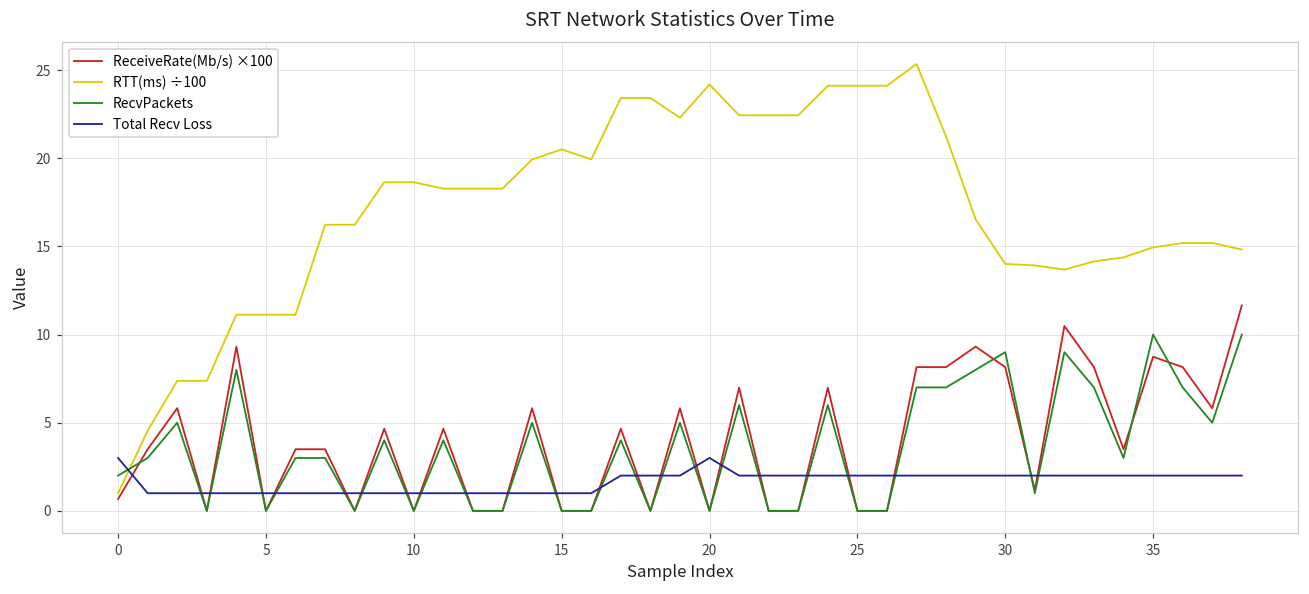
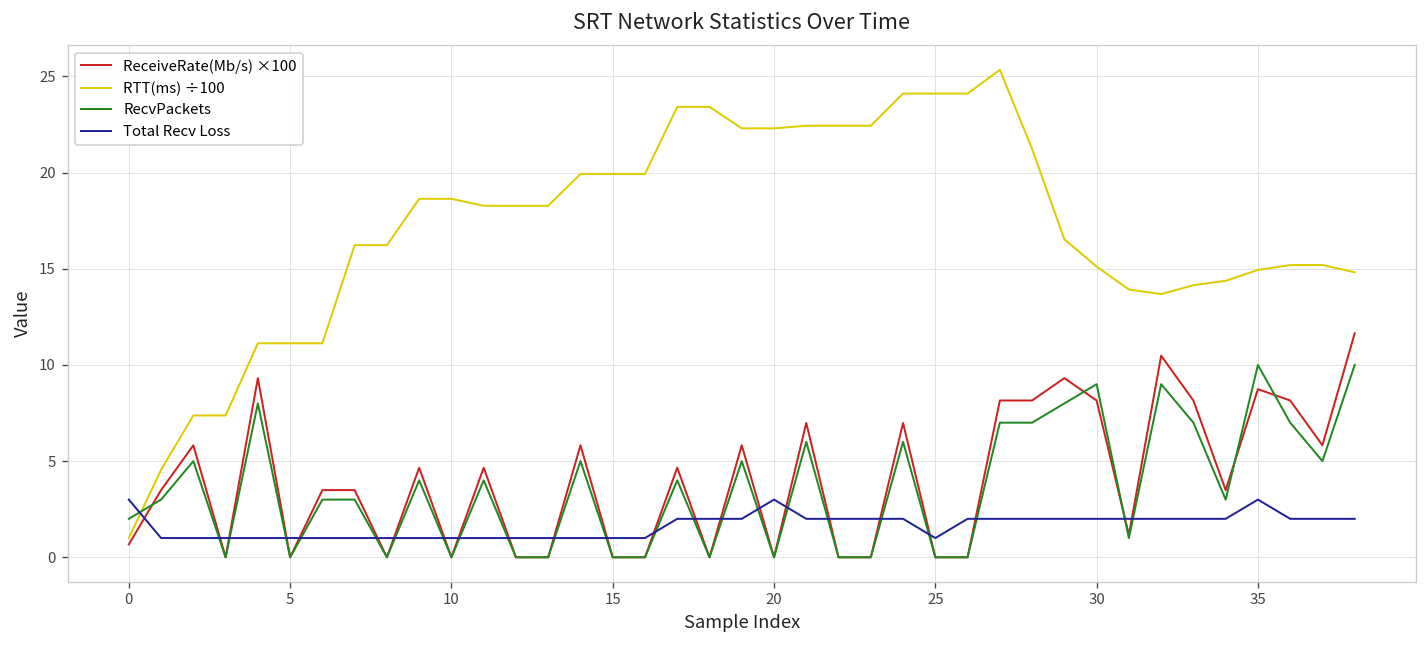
  {
    "ReceiveRate(Mb/s) ×100": {
      "0": 0.7,
      "30": 8.2,
      "35": 8.7
    },
    "RTT(ms) ÷100": {
      "0": 1.0,
      "5": 11.1,
      "10": 18.6,
-     "15": 20.5,
-     "20": 24.2,
+     "15": 19.9,
+     "20": 22.3,
      "25": 24.1,
-     "30": 14.0,
+     "30": 15.1,
      "35": 14.9
    },
    "RecvPackets": {
      "0": 2.0,
      "30": 9.0,
      "35": 10.0
    },
    "Total Recv Loss": {
      "0": 3,
      "5": 1,
      "10": 1,
      "15": 1,
      "20": 3,
-     "25": 2,
+     "25": 1,
      "30": 2,
-     "35": 2
+     "35": 3
    }
  }
